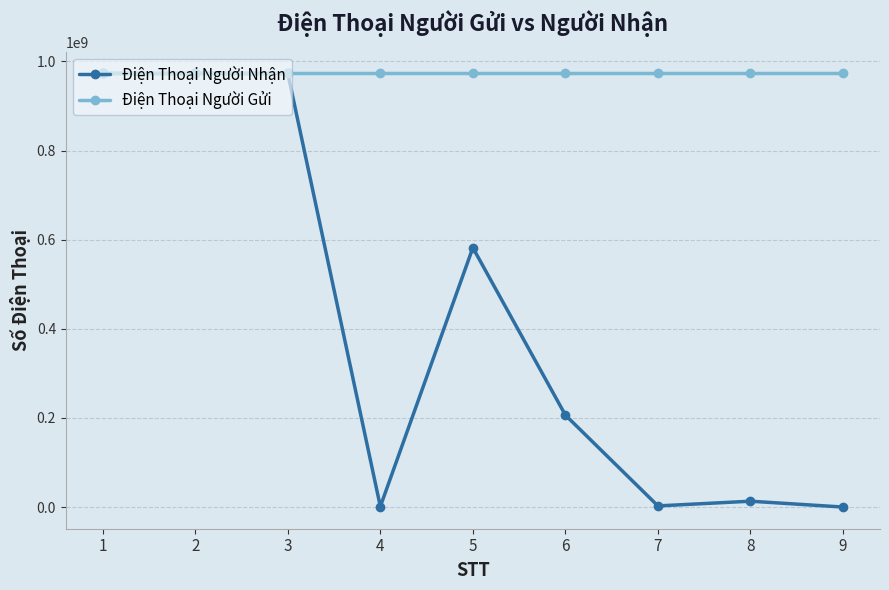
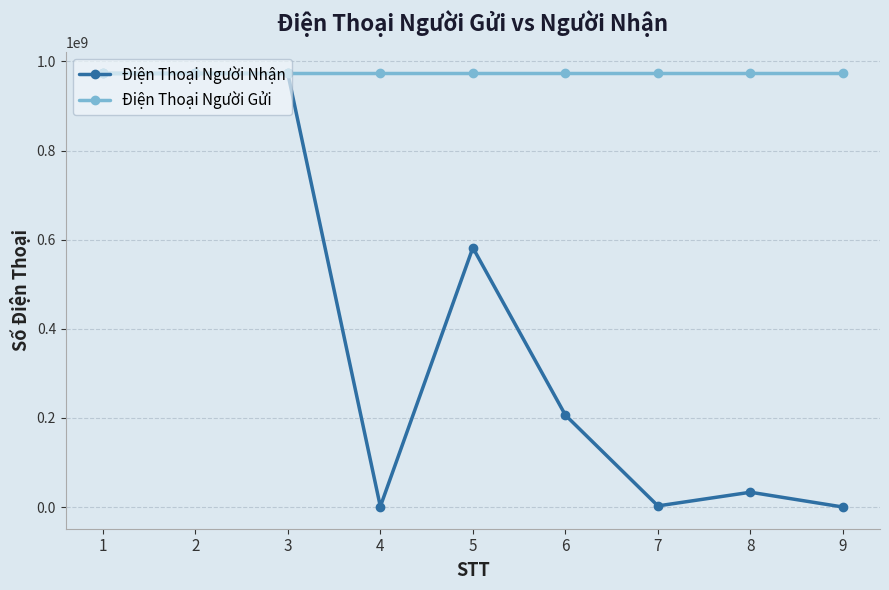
  {
    "Điện Thoại Người Nhận": {
      "4": 0,
      "5": 580000000,
      "6": 210000000,
      "7": 0,
-     "8": 10000000,
+     "8": 30000000,
      "9": 0
    },
    "Điện Thoại Người Gửi": {
      "4": 970000000,
      "5": 970000000,
      "6": 970000000,
      "7": 970000000,
      "8": 970000000,
      "9": 970000000
    }
  }
